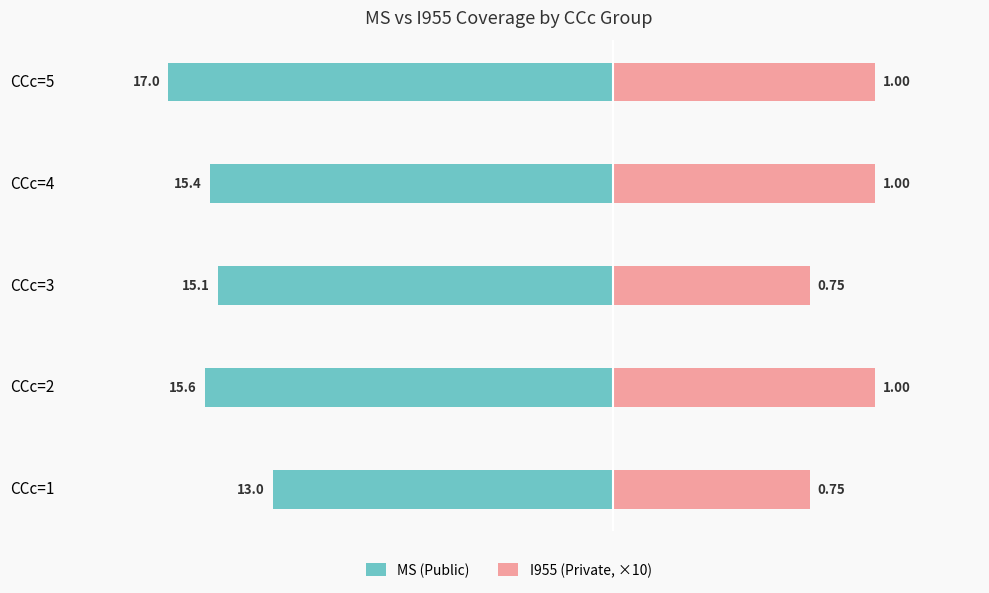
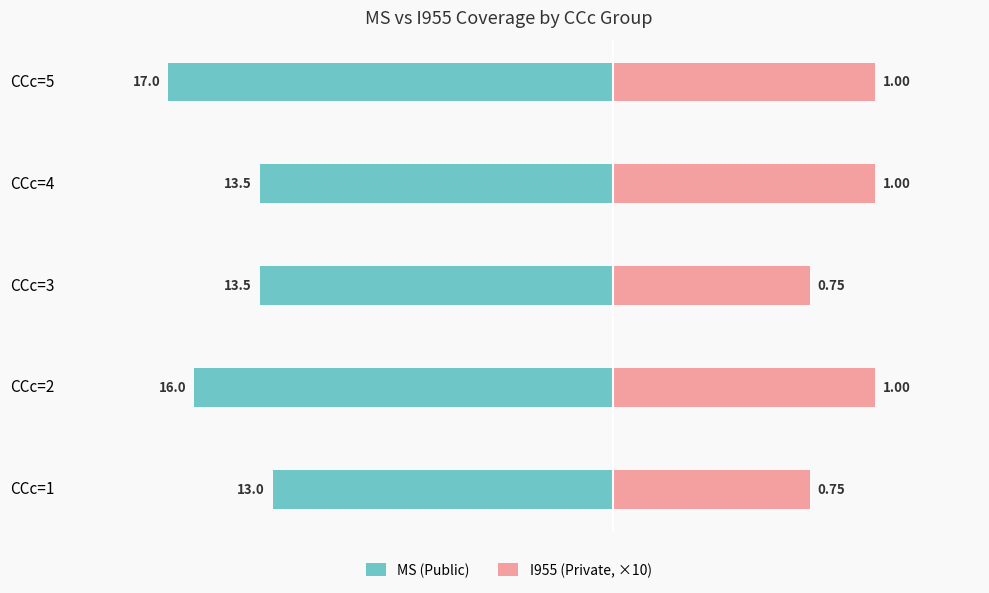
  {
    "MS (Public)": {
-     "CCc=4": 15.4,
-     "CCc=3": 15.1,
-     "CCc=2": 15.6
+     "CCc=4": 13.5,
+     "CCc=3": 13.5,
+     "CCc=2": 16.0
    }
  }
